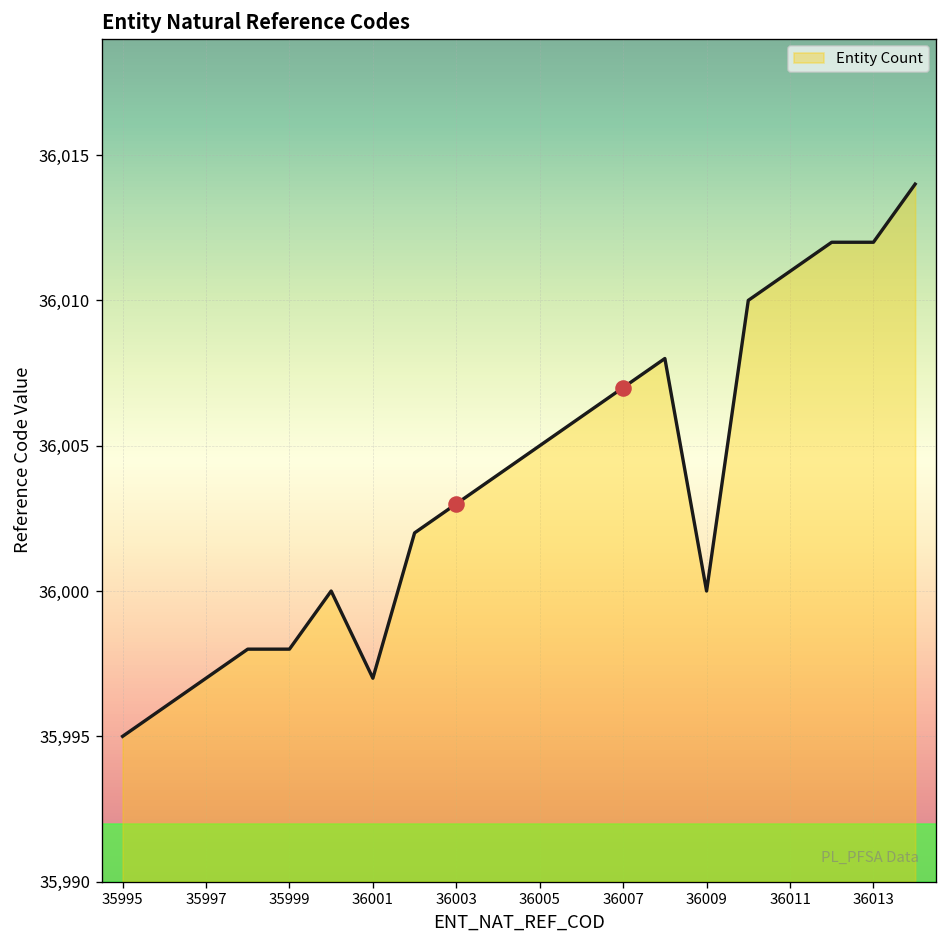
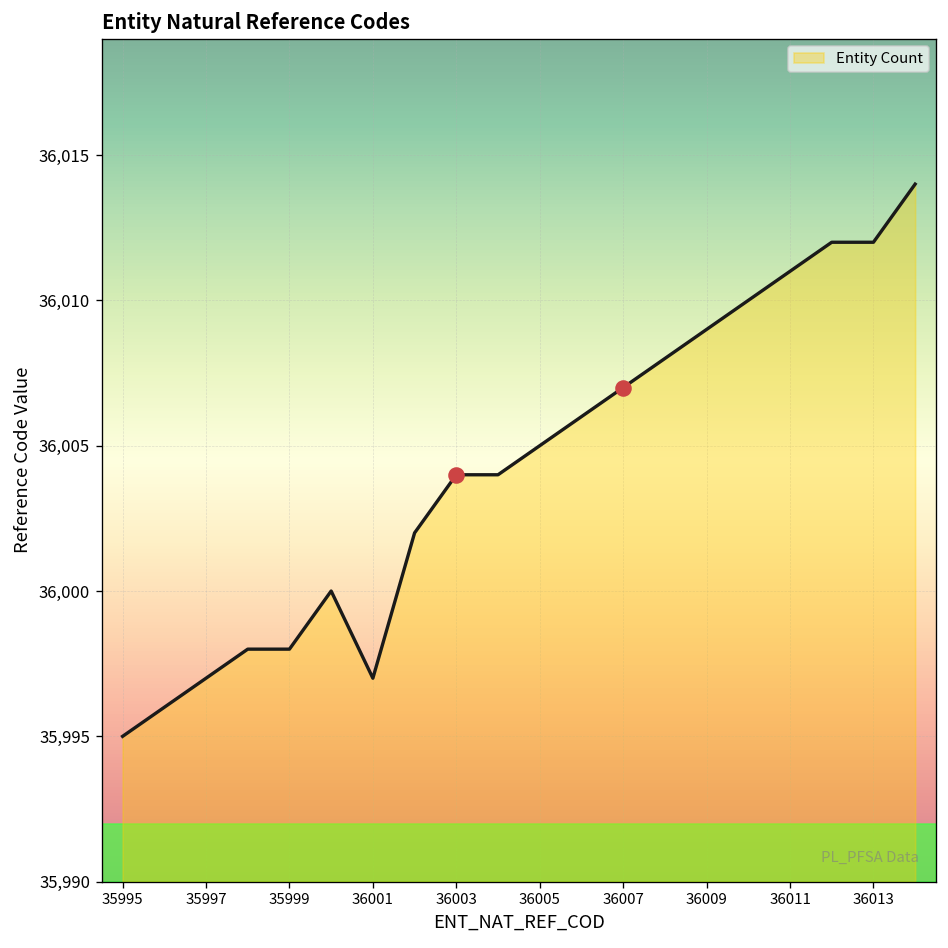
  {
    "Entity Count": {
      "35995": "35,995",
      "35997": "35,997",
      "35999": "35,998",
      "36001": "35,997",
-     "36003": "36,003",
+     "36003": "36,004",
      "36005": "36,005",
-     "36009": "36,000",
+     "36009": "36,009",
      "36011": "36,011",
      "36013": "36,012"
    }
  }
